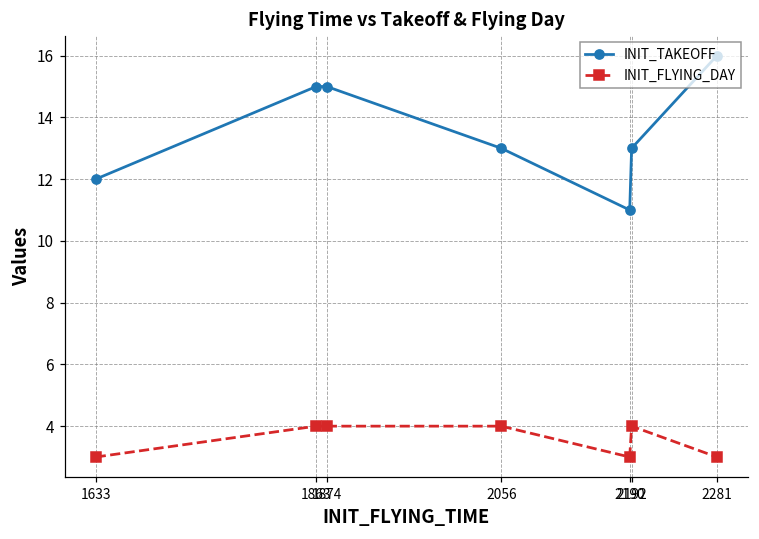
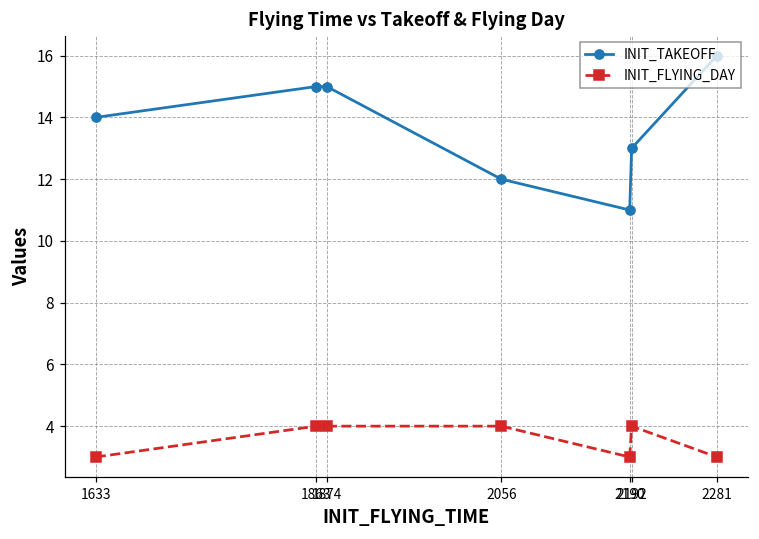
  {
    "INIT_TAKEOFF": {
-     "1633": 12,
-     "2056": 13
+     "1633": 14,
+     "2056": 12
    },
    "INIT_FLYING_DAY": {
      "1633": 3,
      "2056": 4,
      "2281": 3
    }
  }
